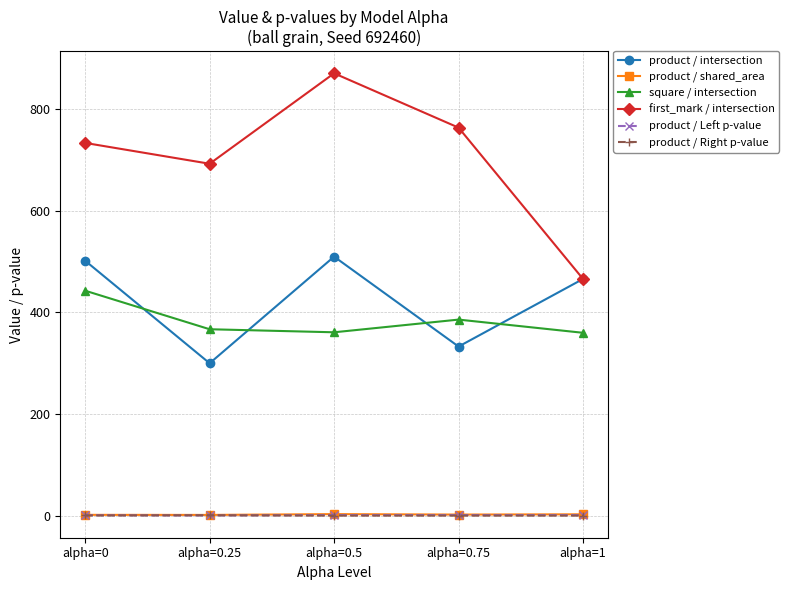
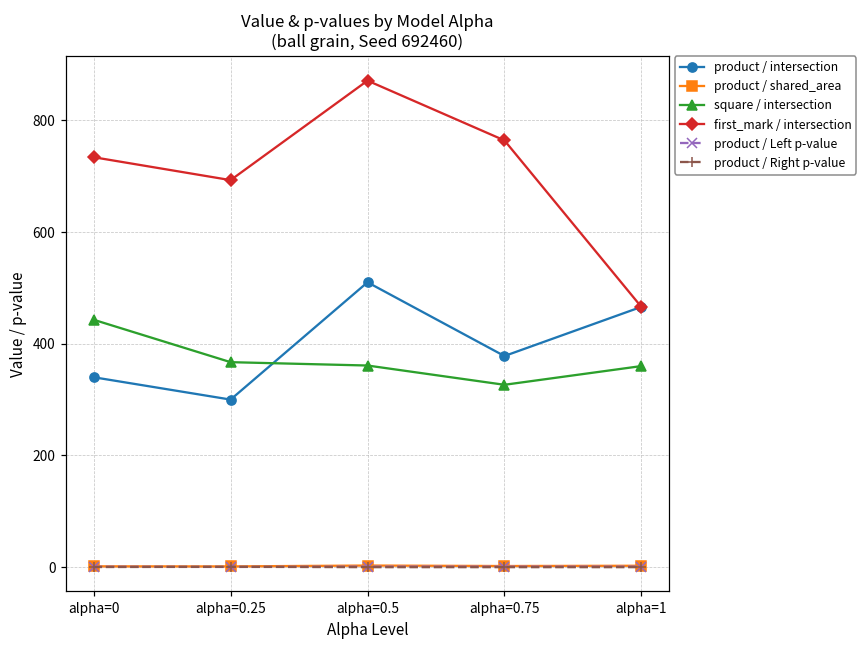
  {
    "product / intersection": {
-     "alpha=0": 500,
+     "alpha=0": 340,
      "alpha=0.25": 300,
      "alpha=0.5": 510,
-     "alpha=0.75": 330
+     "alpha=0.75": 380
    },
    "square / intersection": {
      "alpha=0": 440,
      "alpha=0.25": 370,
      "alpha=0.5": 360,
-     "alpha=0.75": 390,
+     "alpha=0.75": 330,
      "alpha=1": 360
    },
    "first_mark / intersection": {
      "alpha=0": 730,
      "alpha=0.25": 690,
      "alpha=0.5": 870,
      "alpha=0.75": 760
    }
  }
